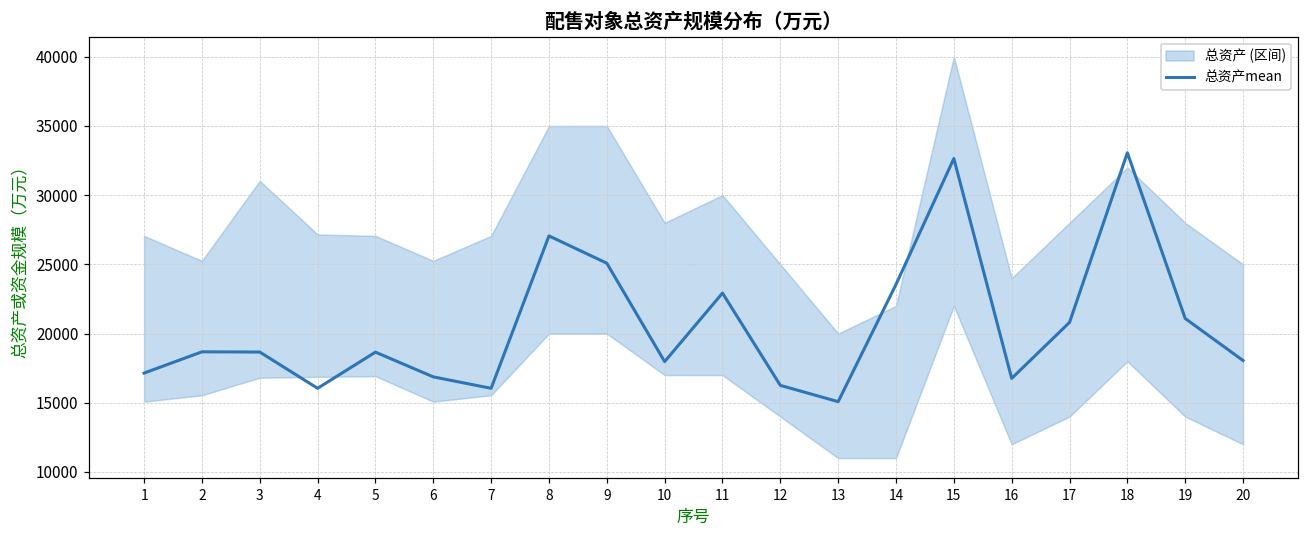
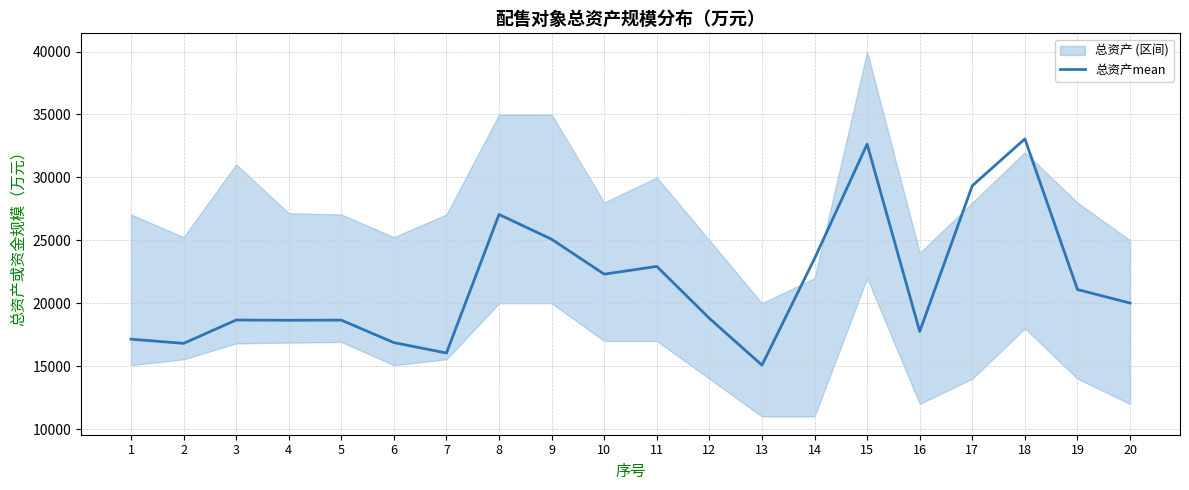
  {
    "总资产mean": {
      "1": 17100,
-     "2": 18700,
+     "2": 16800,
      "3": 18700,
-     "4": 16000,
+     "4": 18600,
      "5": 18700,
      "6": 16900,
      "7": 16000,
      "8": 27100,
      "9": 25100,
-     "10": 18000,
+     "10": 22300,
      "11": 22900,
-     "12": 16300,
+     "12": 18800,
      "13": 15100,
      "14": 23600,
      "15": 32600,
-     "16": 16800,
-     "17": 20800,
+     "16": 17800,
+     "17": 29300,
      "18": 33100,
      "19": 21100,
-     "20": 18100
+     "20": 20000
    }
  }
